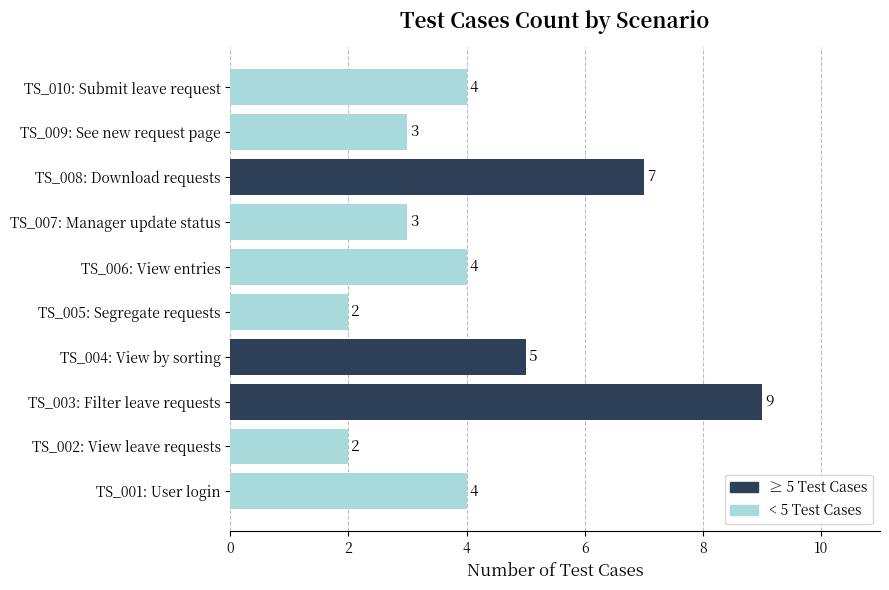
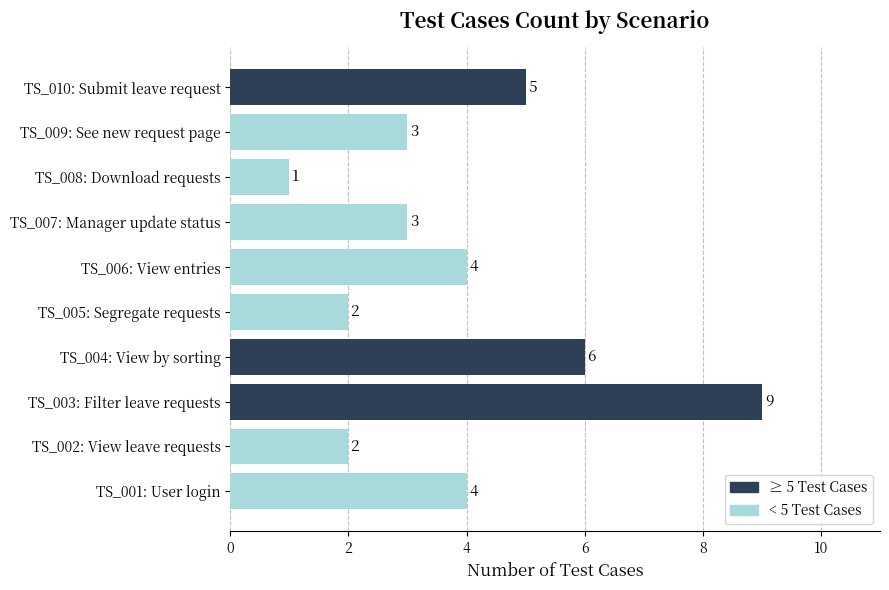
  {
-   "TS_010: Submit leave request": 4,
+   "TS_010: Submit leave request": 5,
    "TS_009: See new request page": 3,
-   "TS_008: Download requests": 7,
+   "TS_008: Download requests": 1,
    "TS_007: Manager update status": 3,
    "TS_006: View entries": 4,
    "TS_005: Segregate requests": 2,
-   "TS_004: View by sorting": 5,
+   "TS_004: View by sorting": 6,
    "TS_003: Filter leave requests": 9,
    "TS_002: View leave requests": 2,
    "TS_001: User login": 4
  }
